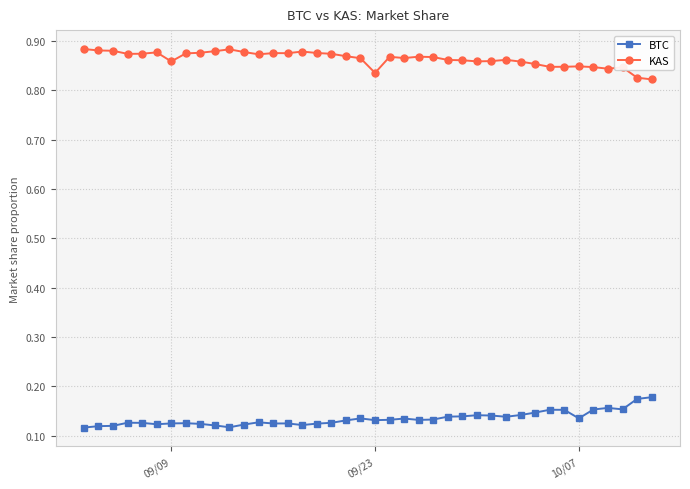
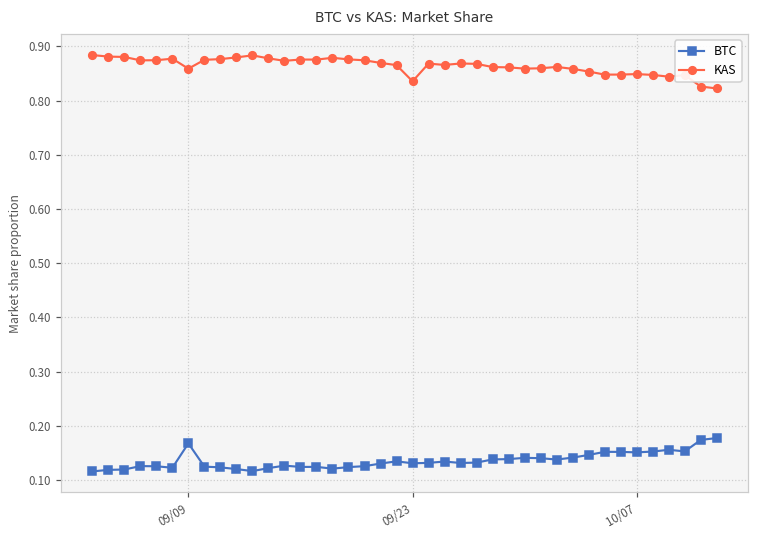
  {
    "BTC": {
-     "09/09": 0.12,
+     "09/09": 0.17,
      "09/23": 0.13,
-     "10/07": 0.13
+     "10/07": 0.15
    },
    "KAS": {
      "09/09": 0.86,
      "09/23": 0.84,
      "10/07": 0.85
    }
  }
